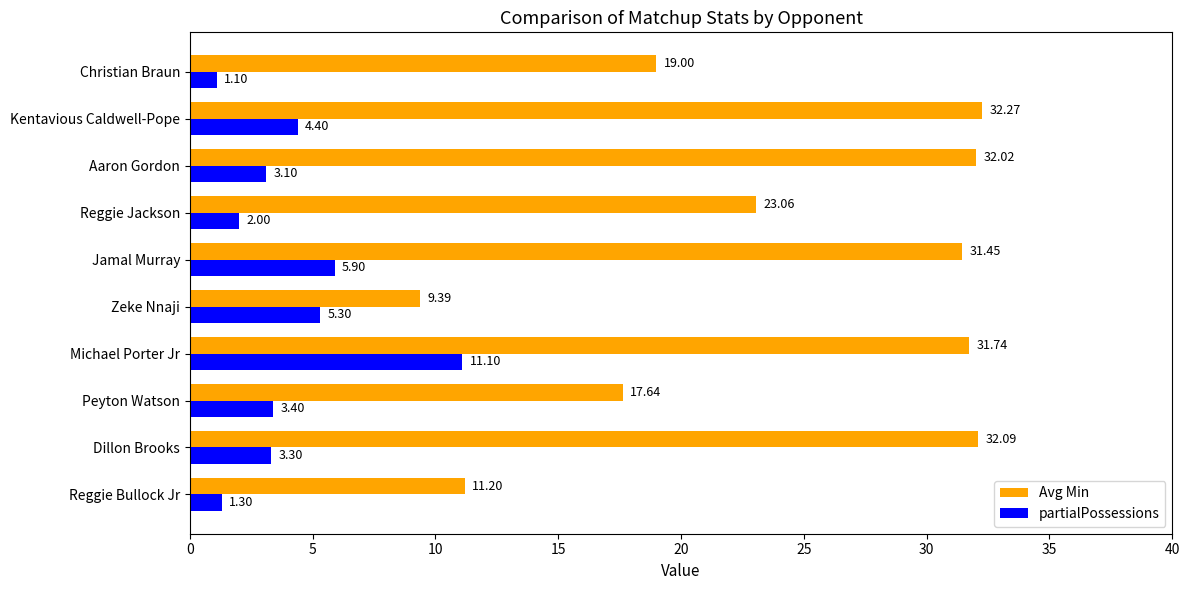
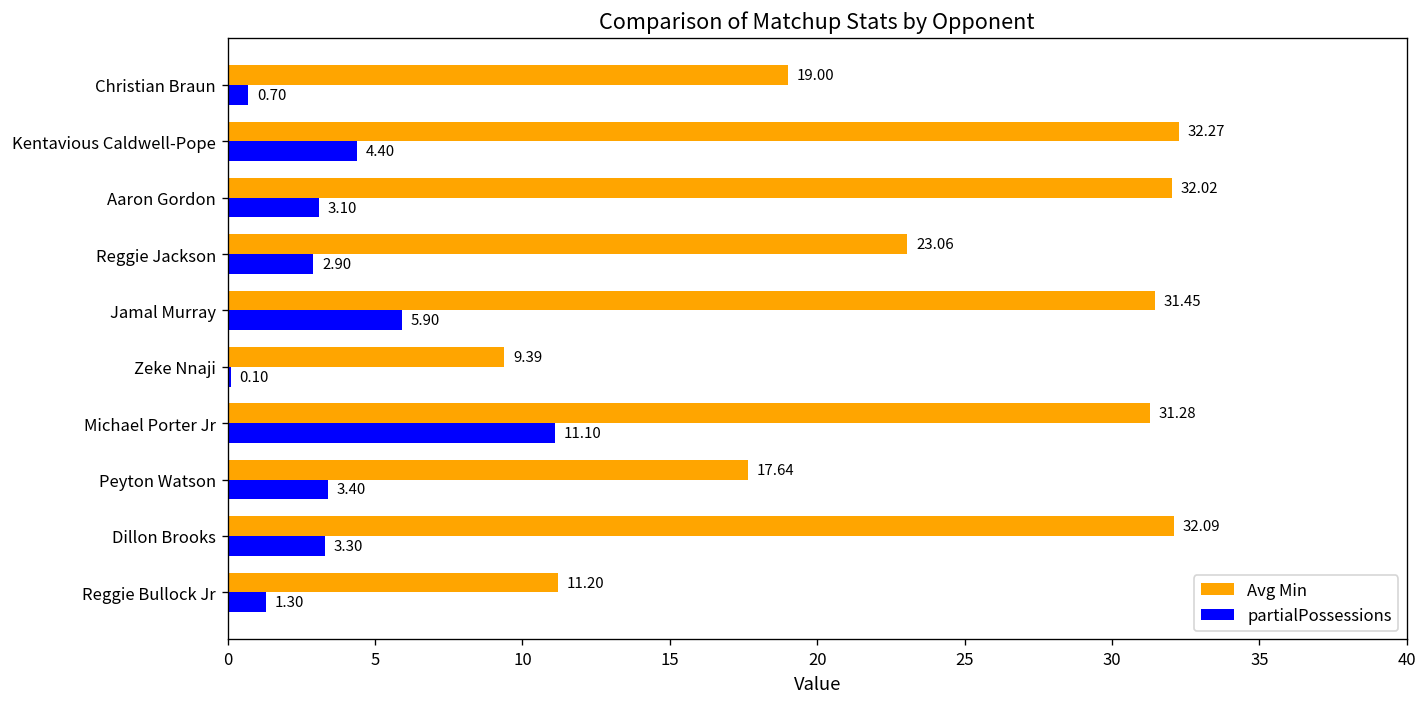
  {
    "Avg Min": {
      "Christian Braun": 19.00,
      "Kentavious Caldwell-Pope": 32.27,
      "Aaron Gordon": 32.02,
      "Reggie Jackson": 23.06,
      "Jamal Murray": 31.45,
      "Zeke Nnaji": 9.39,
-     "Michael Porter Jr": 31.74,
+     "Michael Porter Jr": 31.28,
      "Peyton Watson": 17.64,
      "Dillon Brooks": 32.09,
      "Reggie Bullock Jr": 11.20
    },
    "partialPossessions": {
-     "Christian Braun": 1.10,
+     "Christian Braun": 0.70,
      "Kentavious Caldwell-Pope": 4.40,
      "Aaron Gordon": 3.10,
-     "Reggie Jackson": 2.00,
+     "Reggie Jackson": 2.90,
      "Jamal Murray": 5.90,
-     "Zeke Nnaji": 5.30,
+     "Zeke Nnaji": 0.10,
      "Michael Porter Jr": 11.10,
      "Peyton Watson": 3.40,
      "Dillon Brooks": 3.30,
      "Reggie Bullock Jr": 1.30
    }
  }
